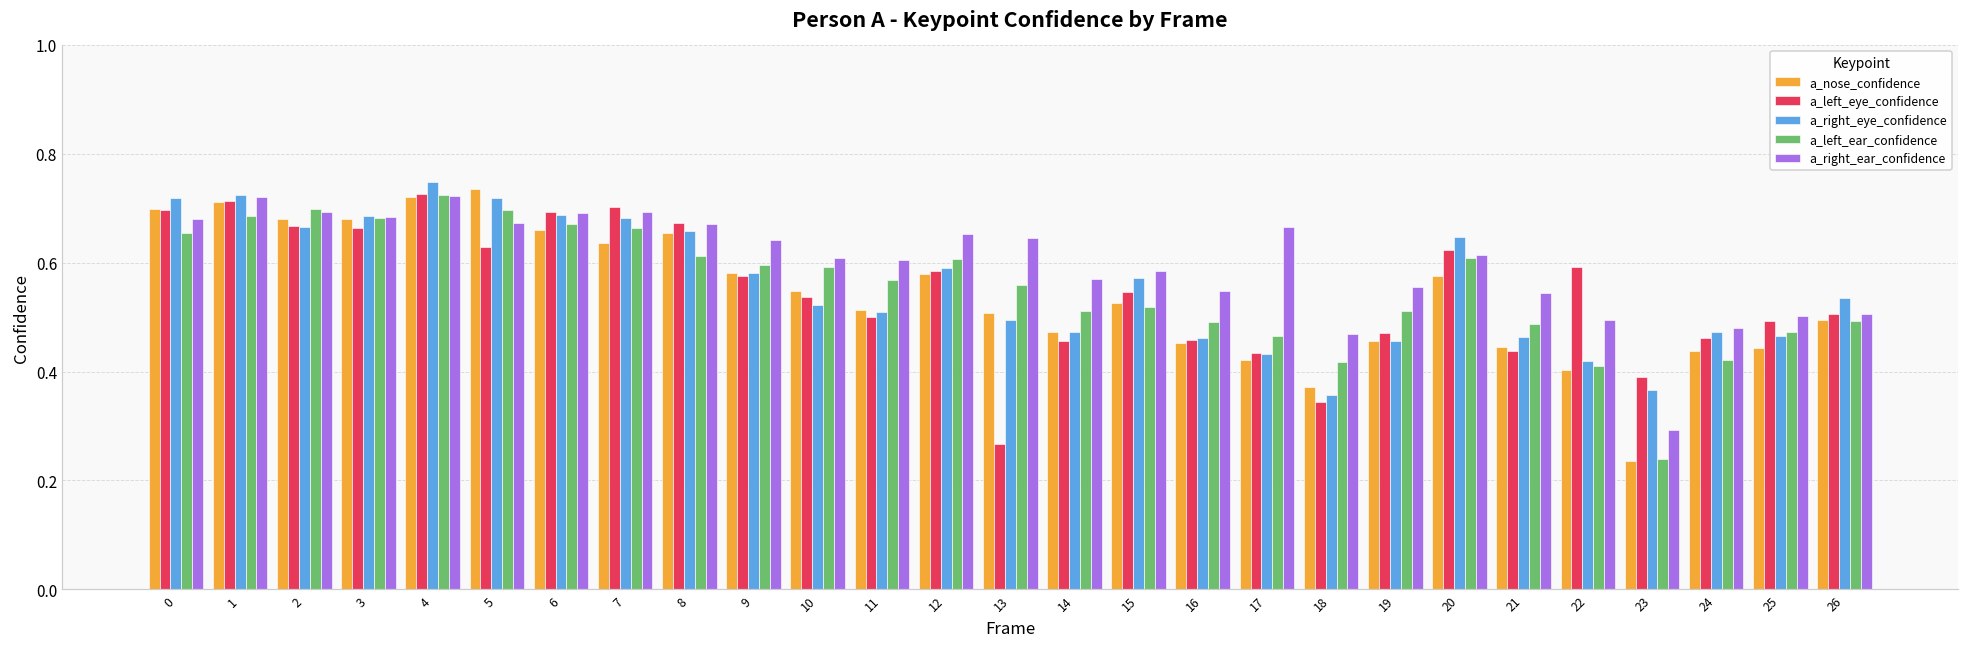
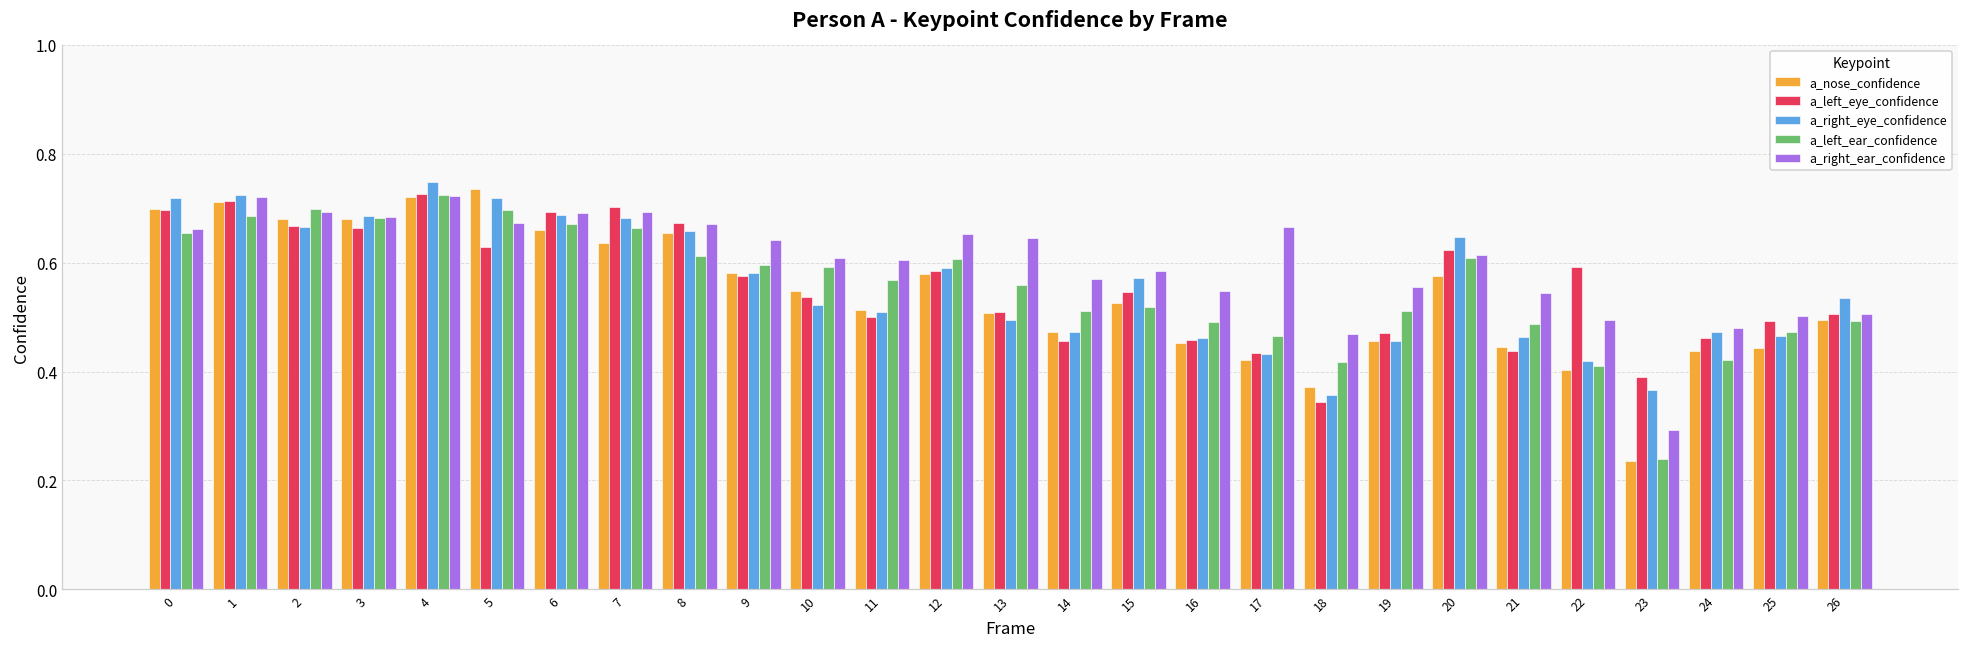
  {
    "a_nose_confidence": {
      "0": 0.70,
      "1": 0.71,
      "2": 0.68,
      "3": 0.68,
      "4": 0.72,
      "5": 0.74,
      "6": 0.66,
      "7": 0.64,
      "8": 0.66,
      "9": 0.58,
      "10": 0.55,
      "11": 0.51,
      "12": 0.58,
      "13": 0.51,
      "14": 0.47,
      "15": 0.53,
      "16": 0.45,
      "17": 0.42,
      "18": 0.37,
      "19": 0.46,
      "20": 0.57,
      "21": 0.44,
      "22": 0.40,
      "23": 0.24,
      "24": 0.44,
      "25": 0.44,
      "26": 0.49
    },
    "a_left_eye_confidence": {
      "0": 0.70,
      "1": 0.71,
      "2": 0.67,
      "3": 0.66,
      "4": 0.73,
      "5": 0.63,
      "6": 0.69,
      "7": 0.70,
      "8": 0.67,
      "9": 0.57,
      "10": 0.54,
      "11": 0.50,
      "12": 0.59,
-     "13": 0.27,
+     "13": 0.51,
      "14": 0.46,
      "15": 0.55,
      "16": 0.46,
      "17": 0.43,
      "18": 0.34,
      "19": 0.47,
      "20": 0.62,
      "21": 0.44,
      "22": 0.59,
      "23": 0.39,
      "24": 0.46,
      "25": 0.49,
      "26": 0.51
    },
    "a_right_eye_confidence": {
      "0": 0.72,
      "1": 0.72,
      "2": 0.67,
      "3": 0.69,
      "4": 0.75,
      "5": 0.72,
      "6": 0.69,
      "7": 0.68,
      "8": 0.66,
      "9": 0.58,
      "10": 0.52,
      "11": 0.51,
      "12": 0.59,
      "13": 0.49,
      "14": 0.47,
      "15": 0.57,
      "16": 0.46,
      "17": 0.43,
      "18": 0.36,
      "19": 0.46,
      "20": 0.65,
      "21": 0.46,
      "22": 0.42,
      "23": 0.37,
      "24": 0.47,
      "25": 0.47,
      "26": 0.53
    },
    "a_left_ear_confidence": {
      "0": 0.65,
      "1": 0.69,
      "2": 0.70,
      "3": 0.68,
      "4": 0.72,
      "5": 0.70,
      "6": 0.67,
      "7": 0.66,
      "8": 0.61,
      "9": 0.60,
      "10": 0.59,
      "11": 0.57,
      "12": 0.61,
      "13": 0.56,
      "14": 0.51,
      "15": 0.52,
      "16": 0.49,
      "17": 0.47,
      "18": 0.42,
      "19": 0.51,
      "20": 0.61,
      "21": 0.49,
      "22": 0.41,
      "23": 0.24,
      "24": 0.42,
      "25": 0.47,
      "26": 0.49
    },
    "a_right_ear_confidence": {
-     "0": 0.68,
+     "0": 0.66,
      "1": 0.72,
      "2": 0.69,
      "3": 0.68,
      "4": 0.72,
      "5": 0.67,
      "6": 0.69,
      "7": 0.69,
      "8": 0.67,
      "9": 0.64,
      "10": 0.61,
      "11": 0.60,
      "12": 0.65,
      "13": 0.65,
      "14": 0.57,
      "15": 0.58,
      "16": 0.55,
      "17": 0.67,
      "18": 0.47,
      "19": 0.56,
      "20": 0.61,
      "21": 0.54,
      "22": 0.49,
      "23": 0.29,
      "24": 0.48,
      "25": 0.50,
      "26": 0.51
    }
  }
